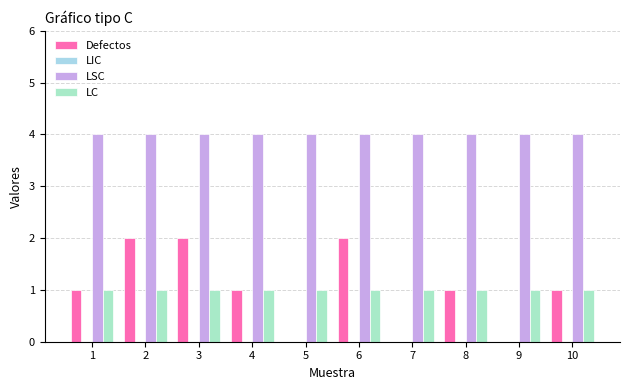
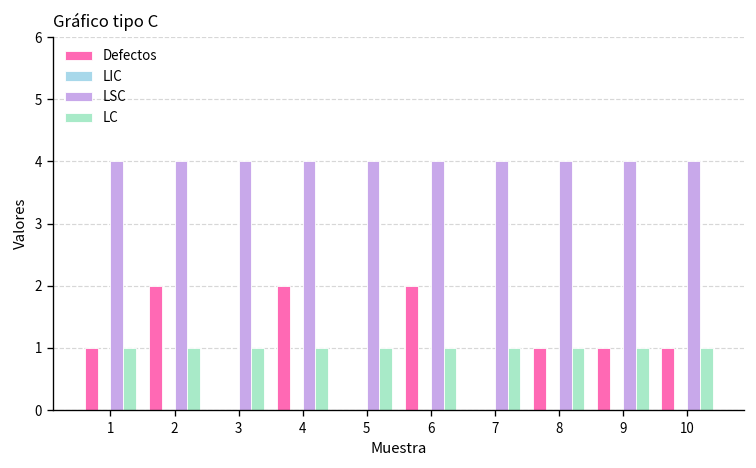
  {
    "Defectos": {
      "1": 1,
      "2": 2,
-     "3": 2,
-     "4": 1,
+     "3": 0,
+     "4": 2,
      "5": 0,
      "6": 2,
      "7": 0,
      "8": 1,
-     "9": 0,
+     "9": 1,
      "10": 1
    }
  }
